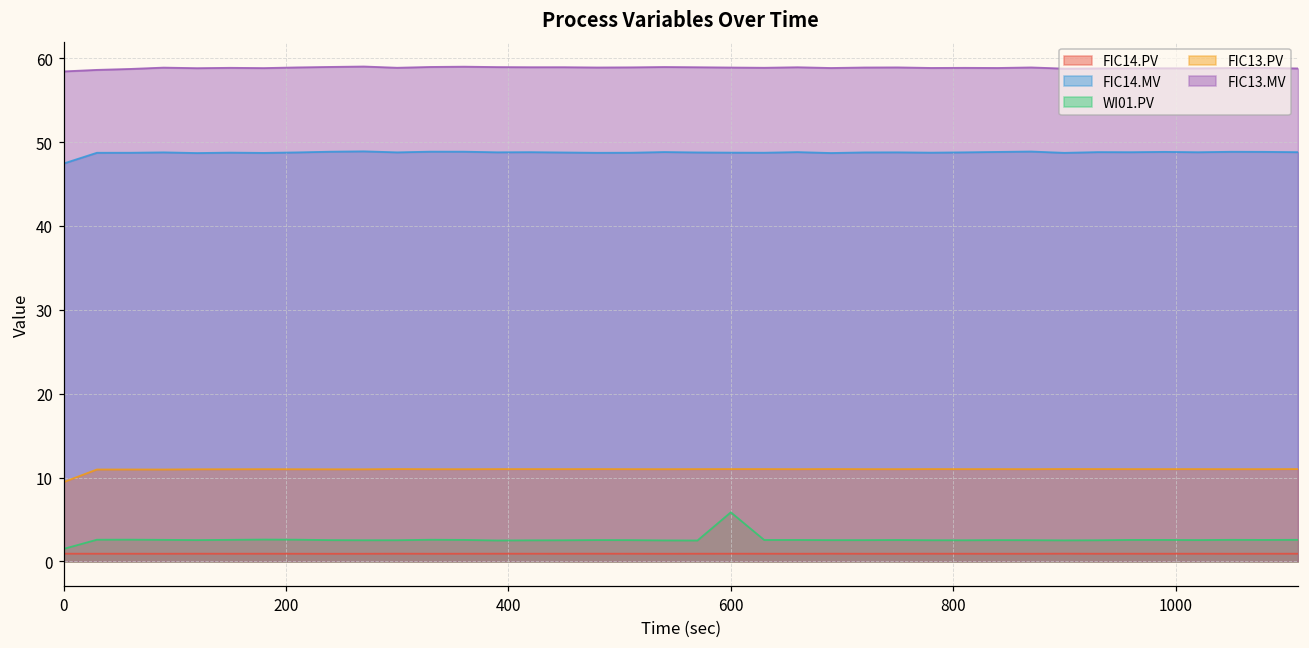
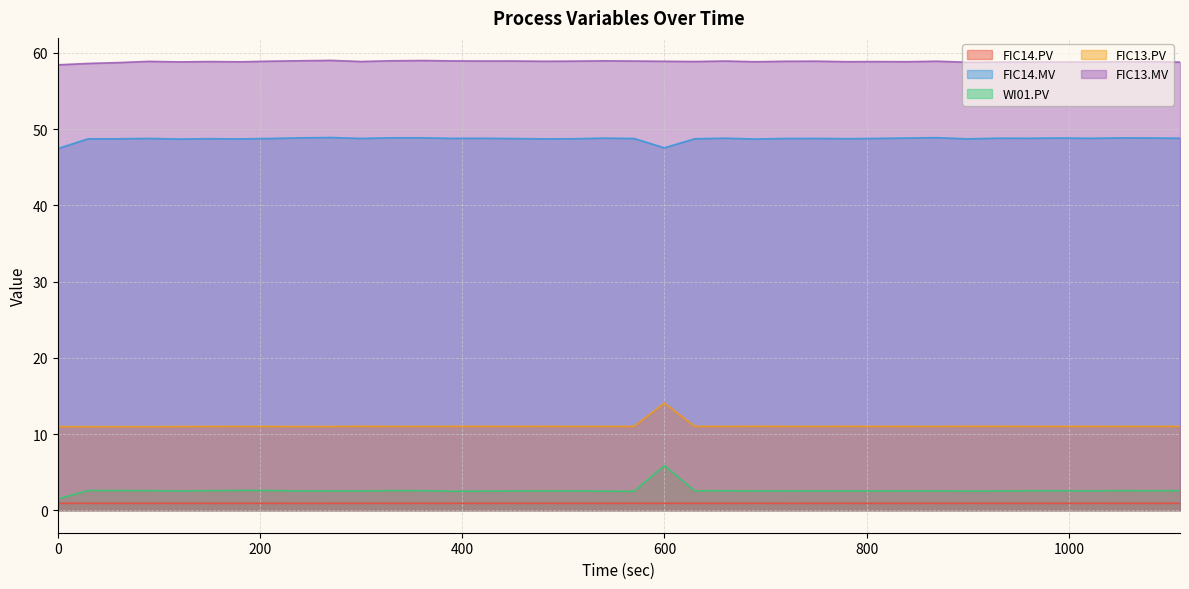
  {
    "FIC14.PV": {
      "0": 1,
      "600": 1
    },
    "FIC14.MV": {
      "0": 47,
-     "600": 49
+     "600": 48
    },
    "WI01.PV": {
      "0": 1,
      "600": 6
    },
    "FIC13.PV": {
-     "0": 9,
-     "600": 11
+     "0": 11,
+     "600": 14
    },
    "FIC13.MV": {
      "0": 58,
      "600": 59
    }
  }
